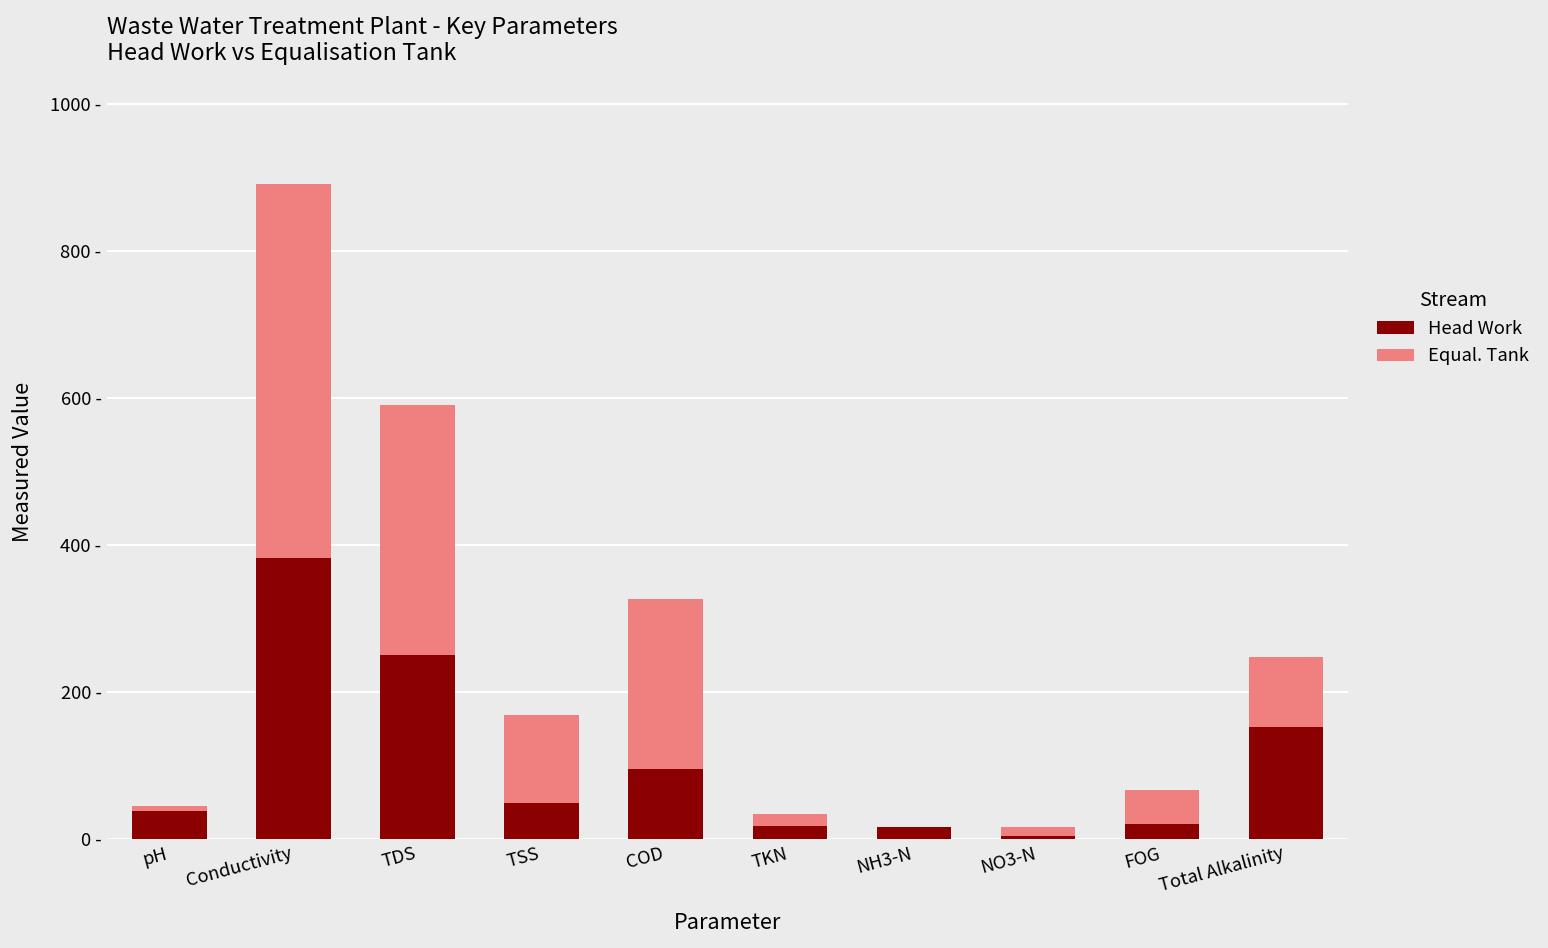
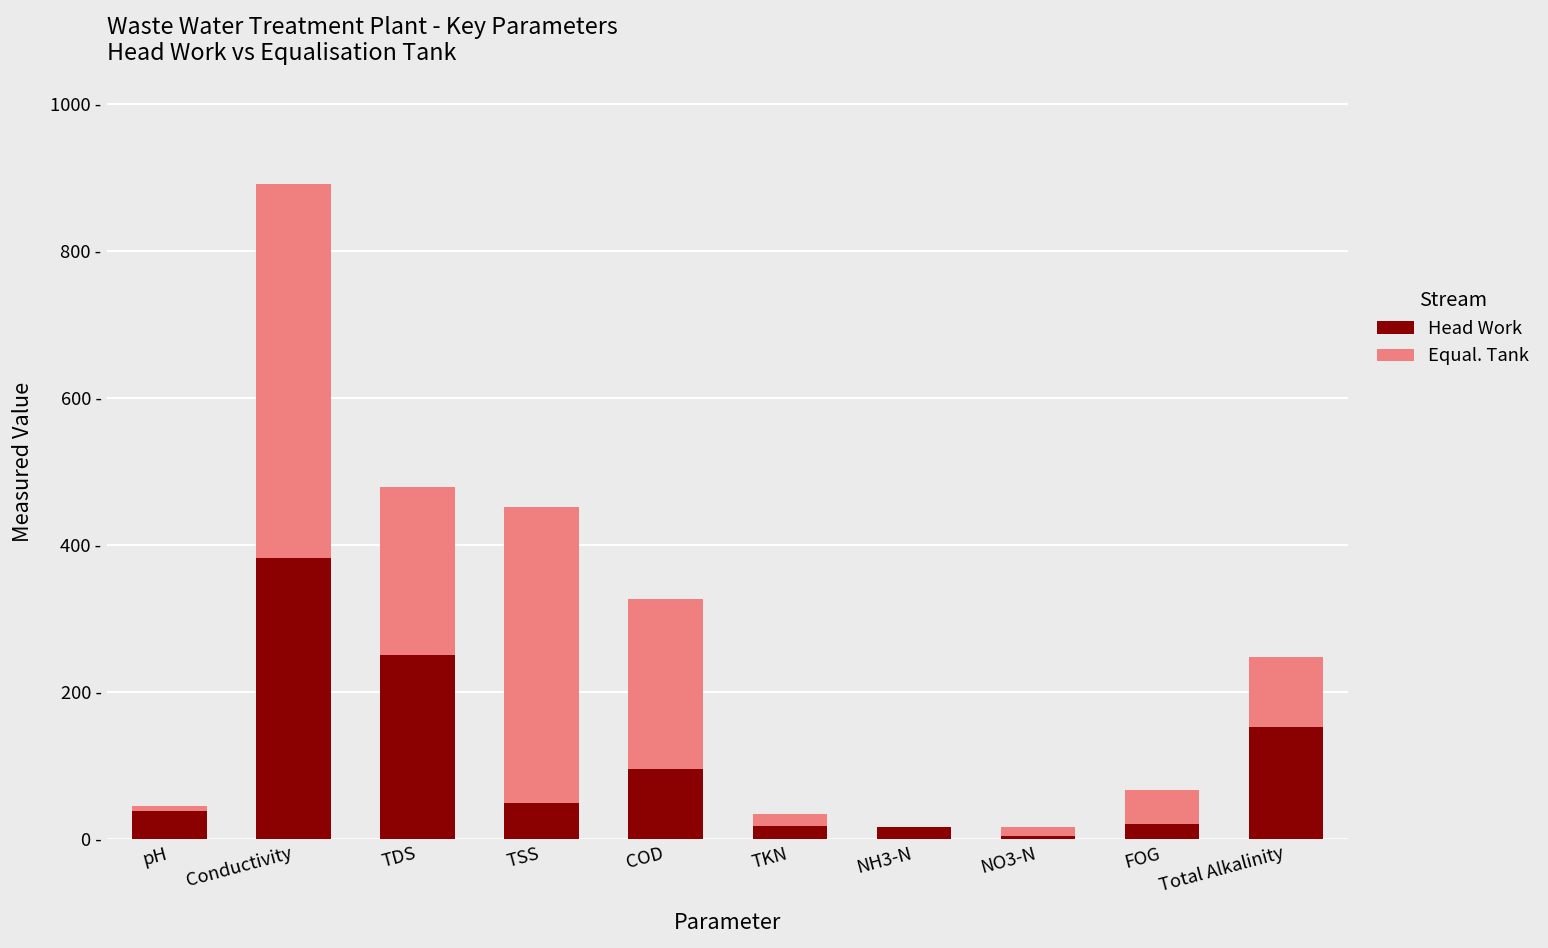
  {
    "Head Work": {
      "pH": "40 -",
      "Conductivity": "380 -",
      "TDS": "250 -",
      "TSS": "50 -",
      "COD": "100 -",
      "TKN": "20 -",
      "NH3-N": "20 -",
      "FOG": "20 -",
      "Total Alkalinity": "150 -"
    },
    "Equal. Tank": {
      "pH": "10 -",
      "Conductivity": "510 -",
-     "TDS": "340 -",
-     "TSS": "120 -",
+     "TDS": "230 -",
+     "TSS": "400 -",
      "COD": "230 -",
      "TKN": "20 -",
      "NH3-N": "0 -",
      "NO3-N": "10 -",
      "FOG": "50 -",
      "Total Alkalinity": "100 -"
    }
  }
